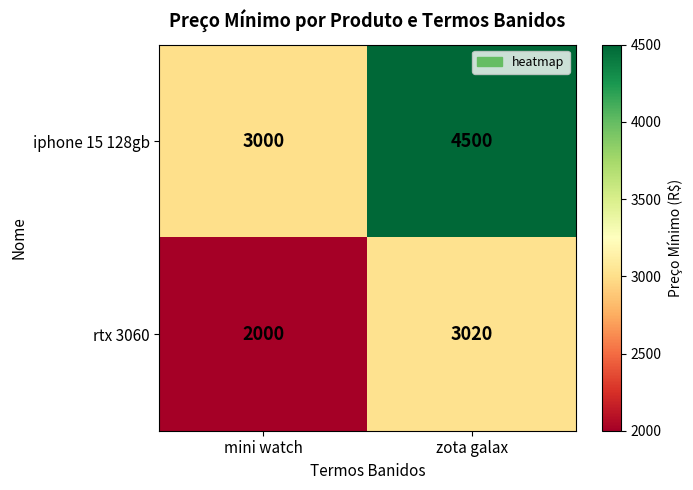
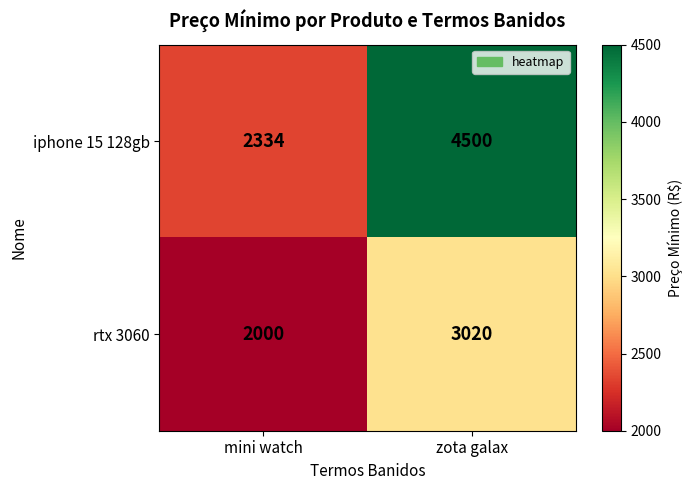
  {
    "iphone 15 128gb": {
-     "mini watch": 3000,
+     "mini watch": 2334,
      "zota galax": 4500
    },
    "rtx 3060": {
      "mini watch": 2000,
      "zota galax": 3020
    }
  }
